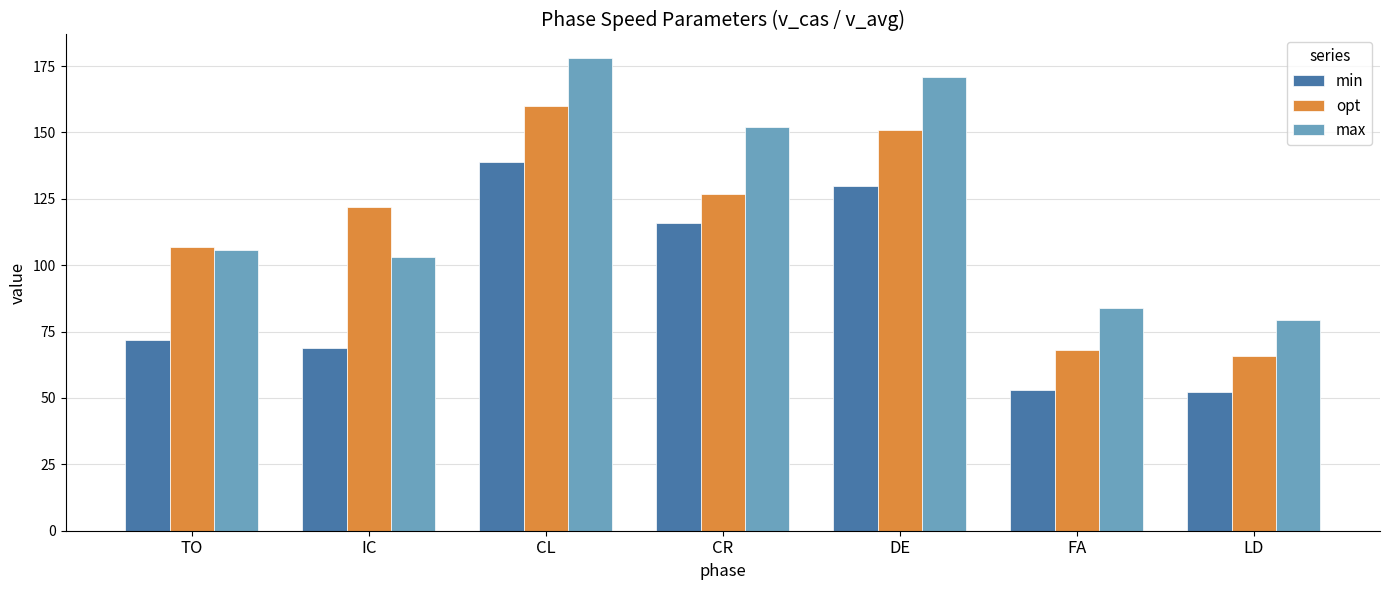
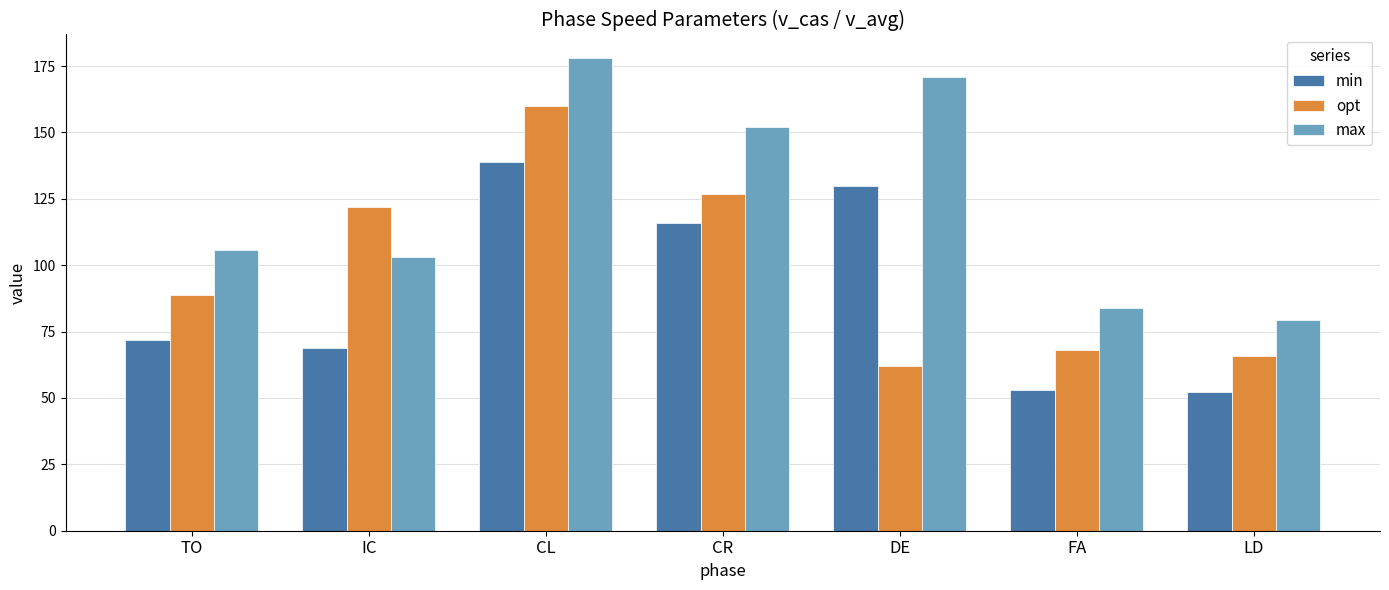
  {
    "opt": {
-     "TO": 107,
+     "TO": 89,
      "IC": 122,
      "CL": 160,
      "CR": 127,
-     "DE": 151,
+     "DE": 62,
      "FA": 68,
      "LD": 66
    }
  }
